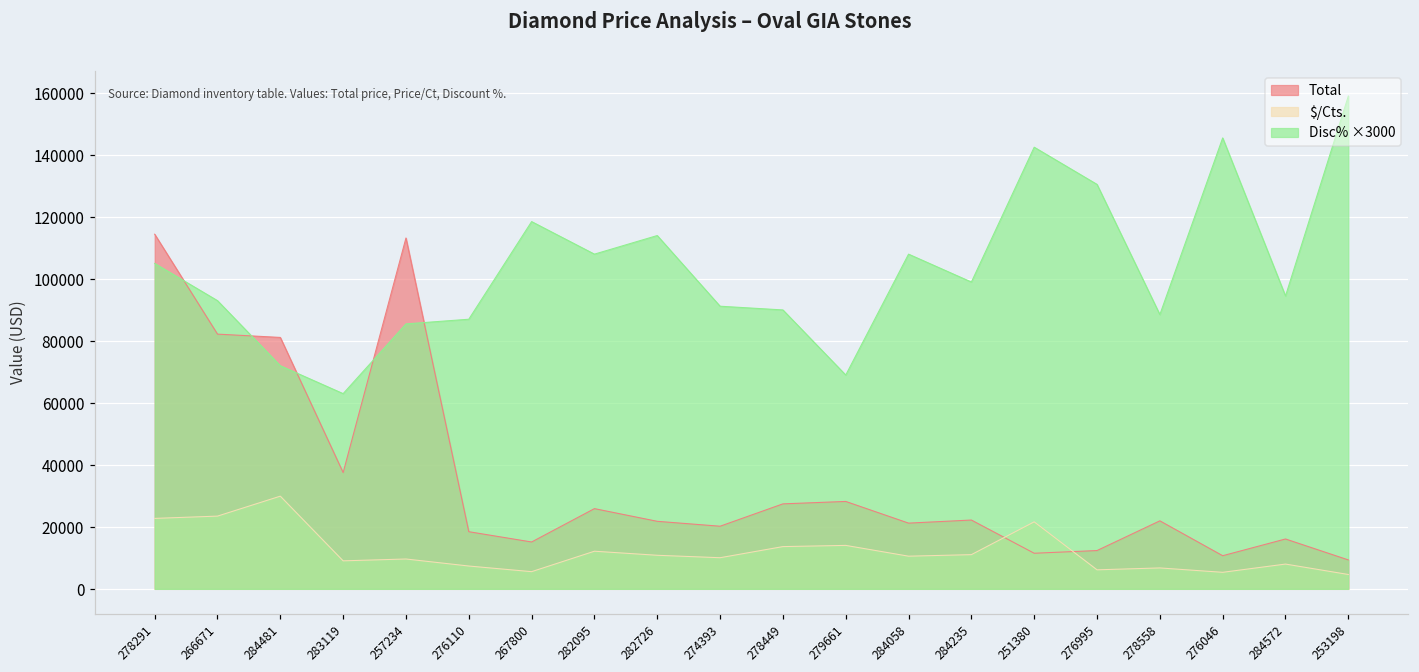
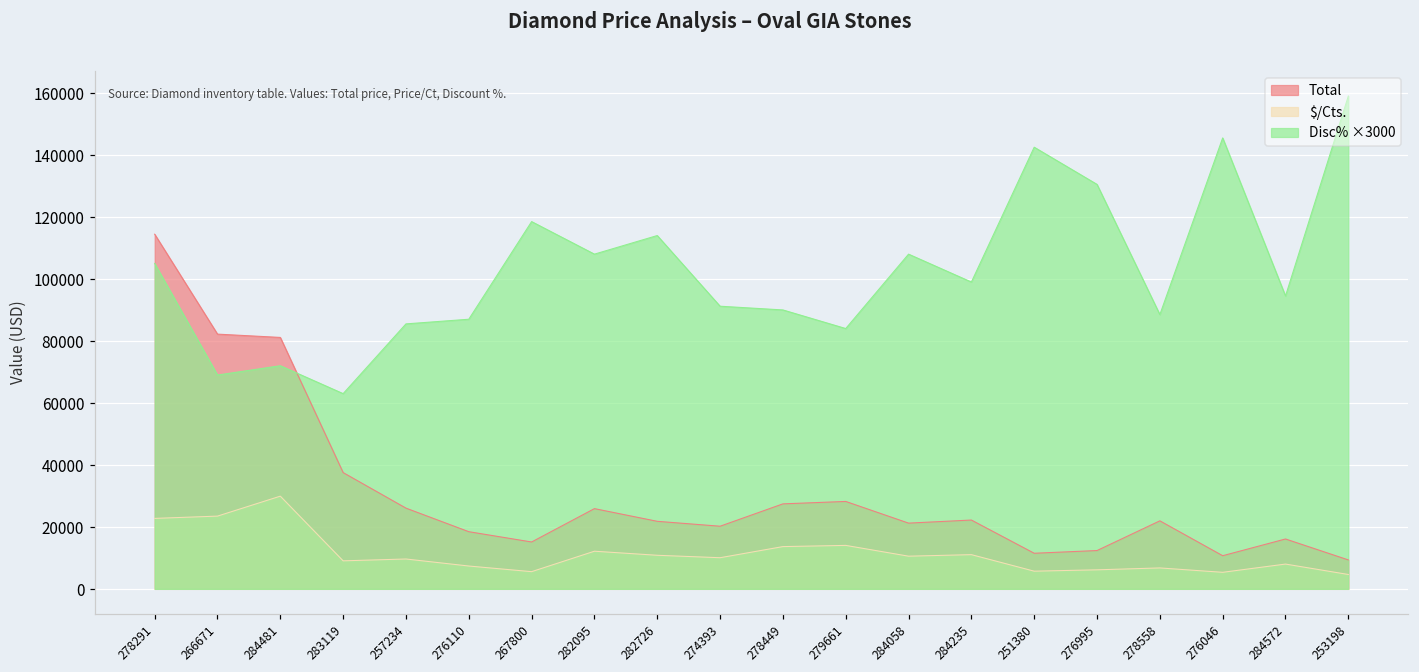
  {
    "Total": {
      "278291": 114000,
      "266671": 82000,
      "284481": 81000,
      "283119": 38000,
-     "257234": 113000,
+     "257234": 26000,
      "276110": 18000,
      "267800": 15000,
      "282095": 26000,
      "282726": 22000,
      "274393": 20000,
      "278449": 27000,
      "279661": 28000,
      "284058": 21000,
      "284235": 22000,
      "251380": 12000,
      "276995": 12000,
      "278558": 22000,
      "276046": 11000,
      "284572": 16000,
      "253198": 9000
    },
    "$/Cts.": {
      "278291": 23000,
      "266671": 23000,
      "284481": 30000,
      "283119": 9000,
      "257234": 10000,
      "276110": 7000,
      "267800": 6000,
      "282095": 12000,
      "282726": 11000,
      "274393": 10000,
      "278449": 14000,
      "279661": 14000,
      "284058": 11000,
      "284235": 11000,
-     "251380": 22000,
+     "251380": 6000,
      "276995": 6000,
      "278558": 7000,
      "276046": 5000,
      "284572": 8000,
      "253198": 5000
    },
    "Disc% ×3000": {
      "278291": 105000,
-     "266671": 93000,
+     "266671": 69000,
      "284481": 72000,
      "283119": 63000,
      "257234": 86000,
      "276110": 87000,
      "267800": 119000,
      "282095": 108000,
      "282726": 114000,
      "274393": 91000,
      "278449": 90000,
-     "279661": 69000,
+     "279661": 84000,
      "284058": 108000,
      "284235": 99000,
      "251380": 143000,
      "276995": 131000,
      "278558": 89000,
      "276046": 146000,
      "284572": 95000
    }
  }
